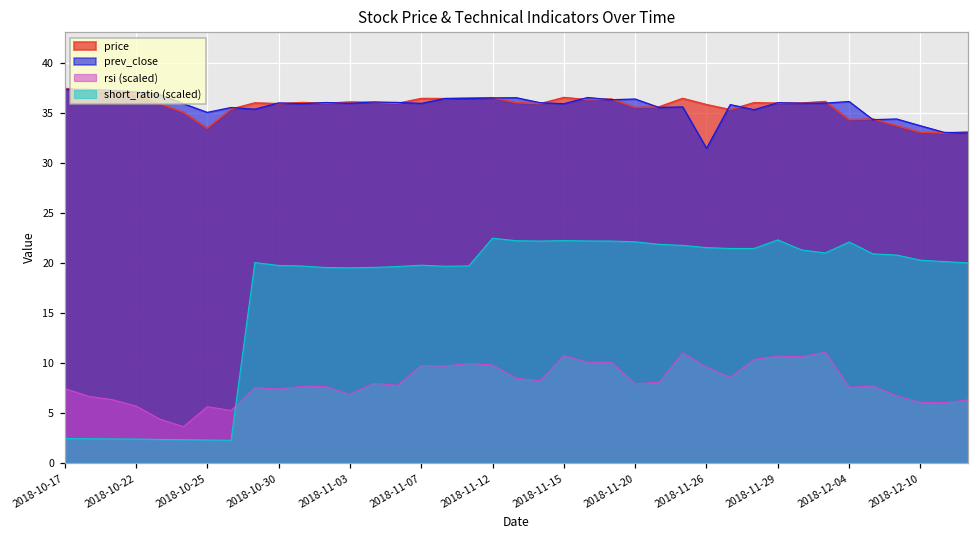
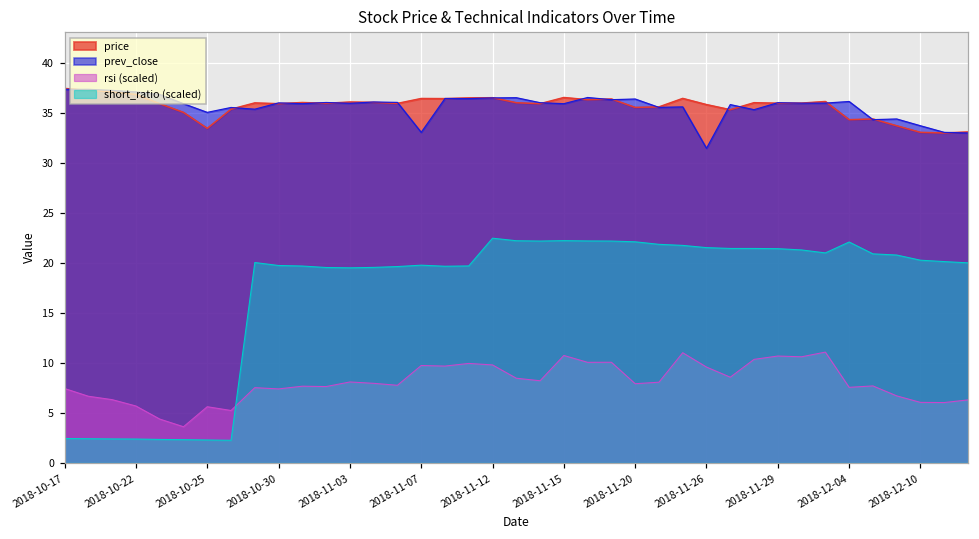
  {
    "price": {
      "2018-10-25": 34,
      "2018-11-07": 36,
      "2018-11-15": 37,
      "2018-11-20": 36,
      "2018-11-26": 36,
      "2018-12-04": 34,
      "2018-12-10": 33
    },
    "prev_close": {
      "2018-10-25": 35,
-     "2018-11-07": 36,
+     "2018-11-07": 33,
      "2018-11-15": 36,
      "2018-11-20": 36,
      "2018-11-26": 32,
      "2018-12-04": 36,
      "2018-12-10": 34
    },
    "rsi (scaled)": {
      "2018-10-17": 7,
      "2018-10-22": 6,
      "2018-10-25": 6,
      "2018-10-30": 7,
-     "2018-11-03": 7,
+     "2018-11-03": 8,
      "2018-11-07": 10,
      "2018-11-12": 10,
      "2018-11-15": 11,
      "2018-11-20": 8,
      "2018-11-26": 10,
      "2018-11-29": 11,
      "2018-12-04": 8,
      "2018-12-10": 6
    },
    "short_ratio (scaled)": {
      "2018-10-17": 2,
      "2018-10-22": 2,
      "2018-10-25": 2,
      "2018-10-30": 20,
      "2018-11-03": 20,
      "2018-11-07": 20,
      "2018-11-12": 23,
      "2018-11-15": 22,
      "2018-11-20": 22,
      "2018-11-26": 22,
-     "2018-11-29": 22,
+     "2018-11-29": 21,
      "2018-12-04": 22,
      "2018-12-10": 20
    }
  }
